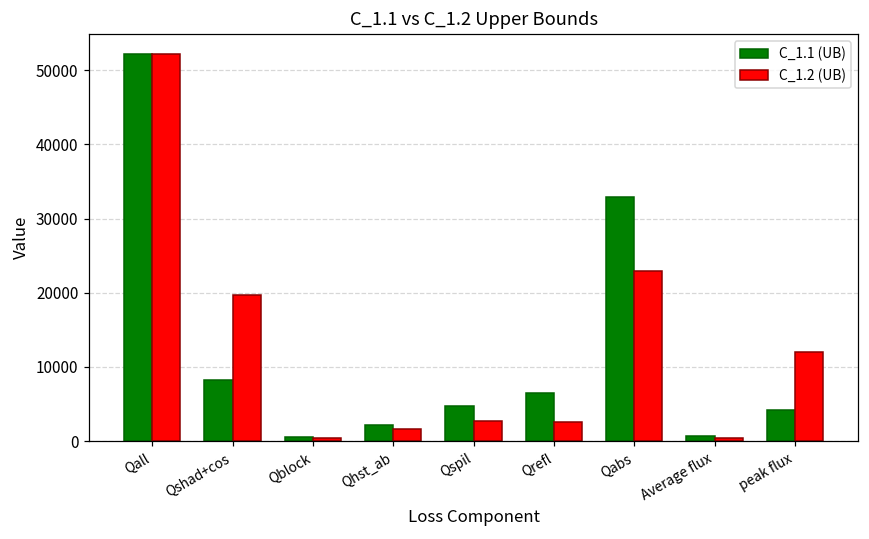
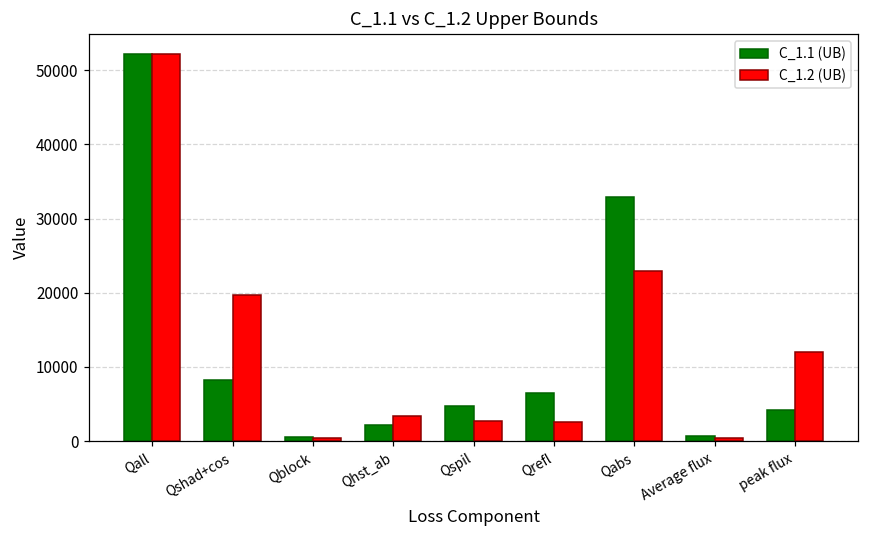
  {
    "C_1.1 (UB)": {
      "Qall": 52000,
      "Qshad+cos": 8000,
      "Qblock": 1000,
      "Qhst_ab": 2000,
      "Qspil": 5000,
      "Qrefl": 6000,
      "Qabs": 33000,
      "Average flux": 1000,
      "peak flux": 4000
    },
    "C_1.2 (UB)": {
      "Qall": 52000,
      "Qshad+cos": 20000,
      "Qblock": 0,
-     "Qhst_ab": 2000,
+     "Qhst_ab": 3000,
      "Qspil": 3000,
      "Qrefl": 3000,
      "Qabs": 23000,
      "Average flux": 0,
      "peak flux": 12000
    }
  }
